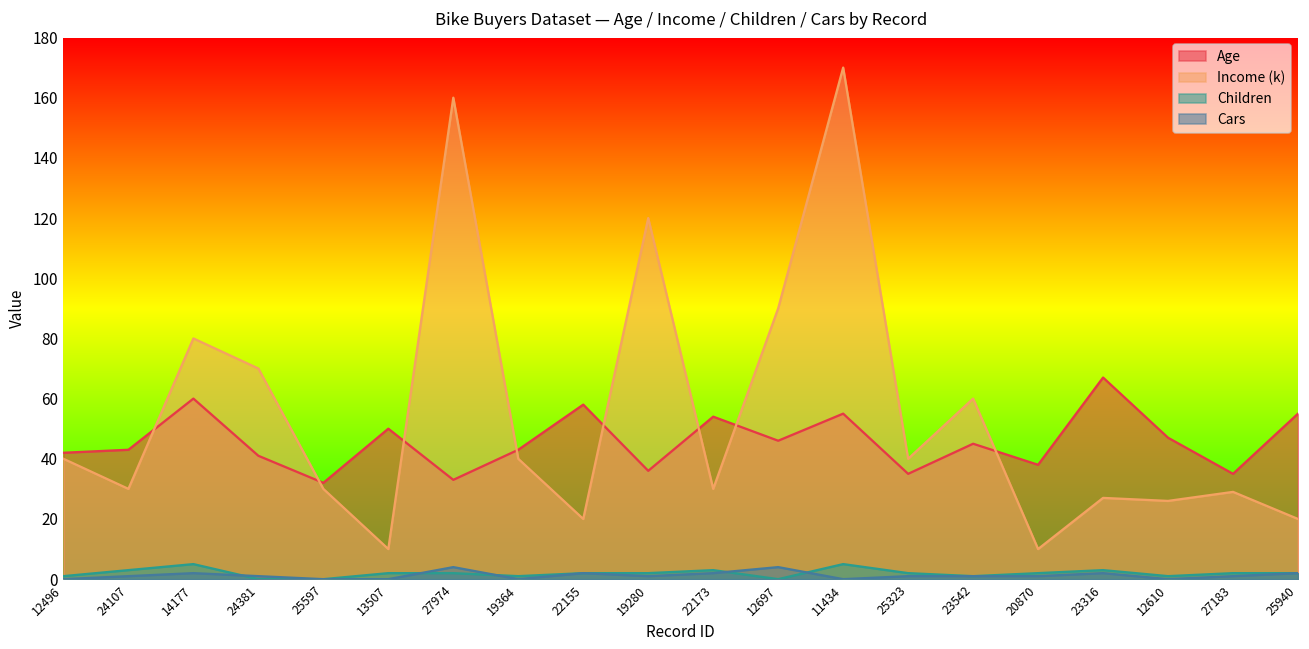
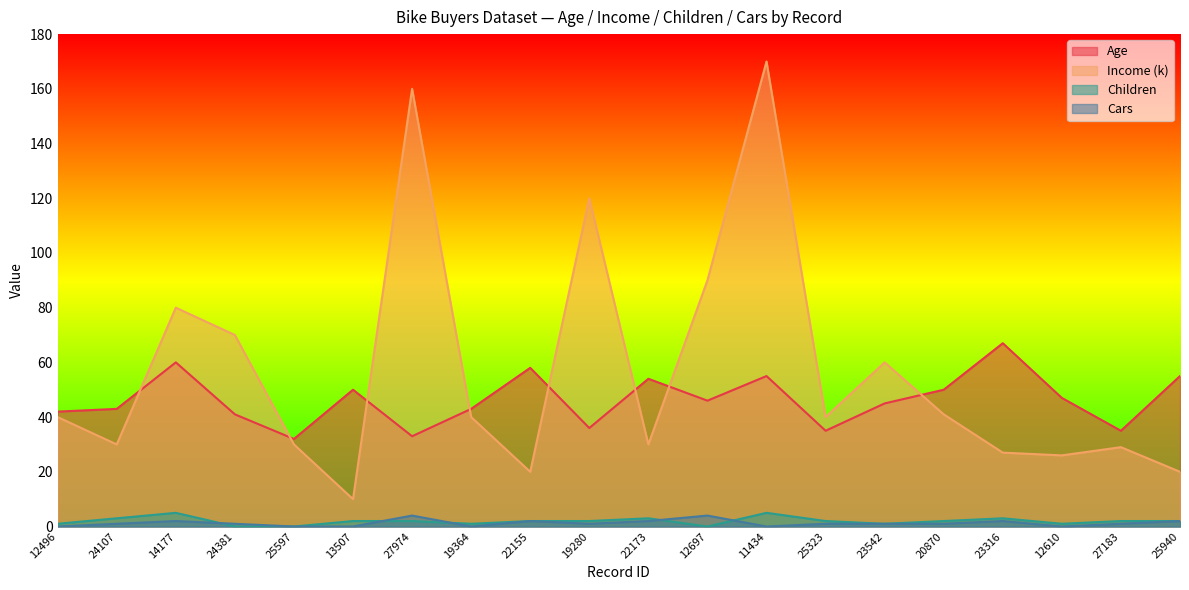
  {
    "Age": {
      "12496": 42,
      "24107": 43,
      "14177": 60,
      "24381": 41,
      "25597": 32,
      "13507": 50,
      "27974": 33,
      "19364": 43,
      "22155": 58,
      "19280": 36,
      "22173": 54,
      "12697": 46,
      "11434": 55,
      "25323": 35,
      "23542": 45,
-     "20870": 38,
+     "20870": 50,
      "23316": 67,
      "12610": 47,
      "27183": 35,
      "25940": 55
    },
    "Income (k)": {
      "12496": 40,
      "24107": 30,
      "14177": 80,
      "24381": 70,
      "25597": 30,
      "13507": 10,
      "27974": 160,
      "19364": 40,
      "22155": 20,
      "19280": 120,
      "22173": 30,
      "12697": 90,
      "11434": 170,
      "25323": 40,
      "23542": 60,
-     "20870": 10,
+     "20870": 41,
      "23316": 27,
      "12610": 26,
      "27183": 29,
      "25940": 20
    }
  }
